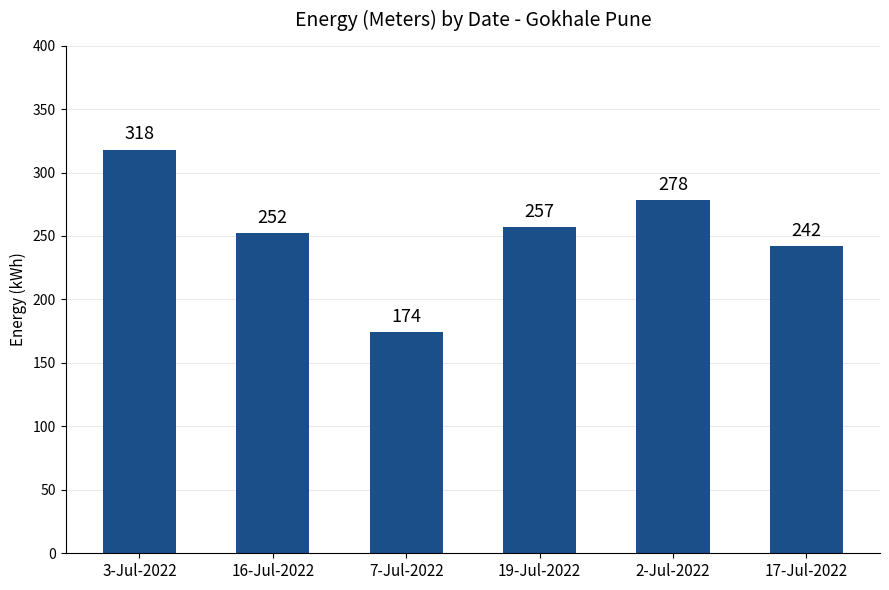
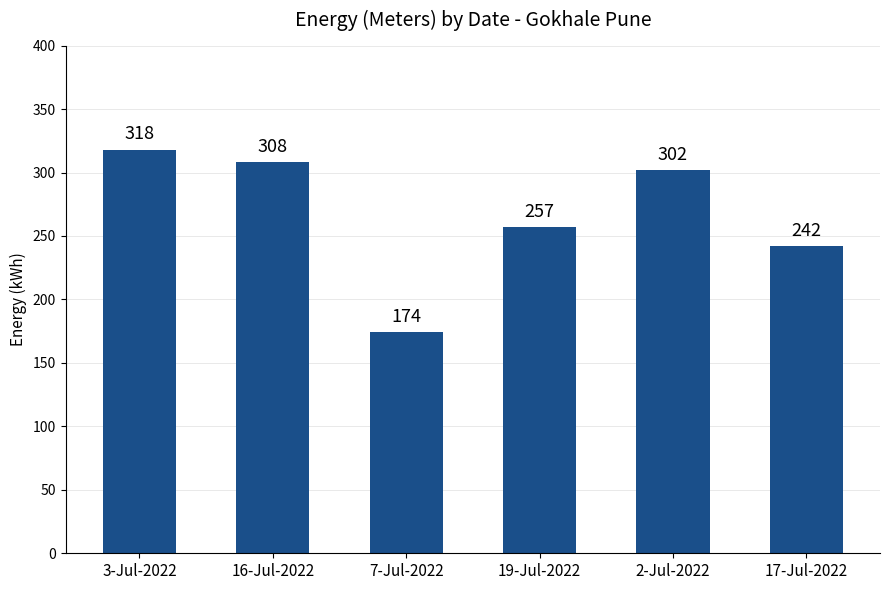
  {
    "3-Jul-2022": 318,
-   "16-Jul-2022": 252,
+   "16-Jul-2022": 308,
    "7-Jul-2022": 174,
    "19-Jul-2022": 257,
-   "2-Jul-2022": 278,
+   "2-Jul-2022": 302,
    "17-Jul-2022": 242
  }
